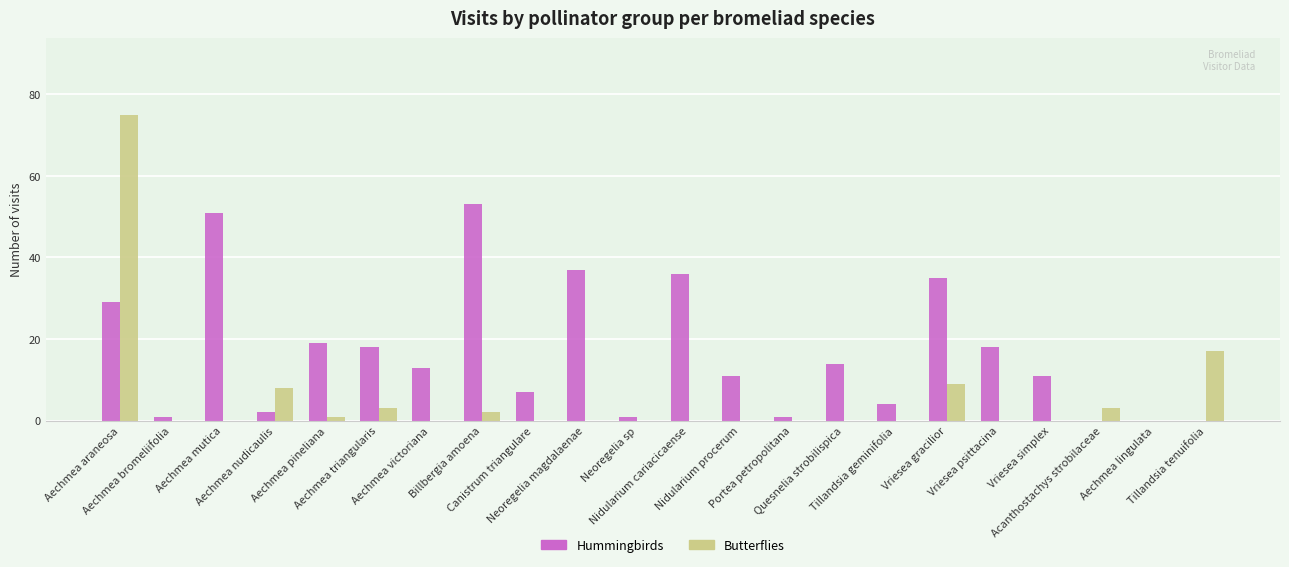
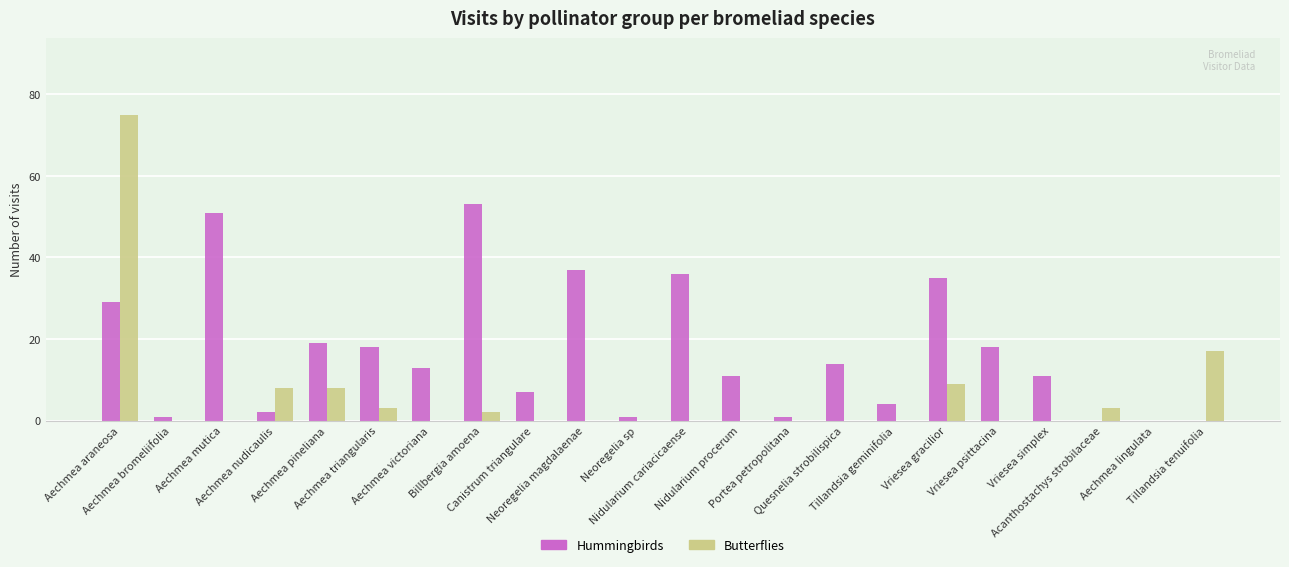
  {
    "Hummingbirds": {
      "Aechmea araneosa": 29,
      "Aechmea bromeliifolia": 1,
      "Aechmea mutica": 51,
      "Aechmea nudicaulis": 2,
      "Aechmea pineliana": 19,
      "Aechmea triangularis": 18,
      "Aechmea victoriana": 13,
      "Billbergia amoena": 53,
      "Canistrum triangulare": 7,
      "Neoregelia magdalaenae": 37,
      "Neoregelia sp": 1,
      "Nidularium cariacicaense": 36,
      "Nidularium procerum": 11,
      "Portea petropolitana": 1,
      "Quesnelia strobilispica": 14,
      "Tillandsia geminifolia": 4,
      "Vriesea gracilior": 35,
      "Vriesea psittacina": 18,
      "Vriesea simplex": 11,
      "Acanthostachys strobilaceae": 0,
      "Aechmea lingulata": 0,
      "Tillandsia tenuifolia": 0
    },
    "Butterflies": {
      "Aechmea araneosa": 75,
      "Aechmea bromeliifolia": 0,
      "Aechmea mutica": 0,
      "Aechmea nudicaulis": 8,
-     "Aechmea pineliana": 1,
+     "Aechmea pineliana": 8,
      "Aechmea triangularis": 3,
      "Aechmea victoriana": 0,
      "Billbergia amoena": 2,
      "Canistrum triangulare": 0,
      "Neoregelia magdalaenae": 0,
      "Neoregelia sp": 0,
      "Nidularium cariacicaense": 0,
      "Nidularium procerum": 0,
      "Portea petropolitana": 0,
      "Quesnelia strobilispica": 0,
      "Tillandsia geminifolia": 0,
      "Vriesea gracilior": 9,
      "Vriesea psittacina": 0,
      "Vriesea simplex": 0,
      "Acanthostachys strobilaceae": 3,
      "Aechmea lingulata": 0,
      "Tillandsia tenuifolia": 17
    }
  }
